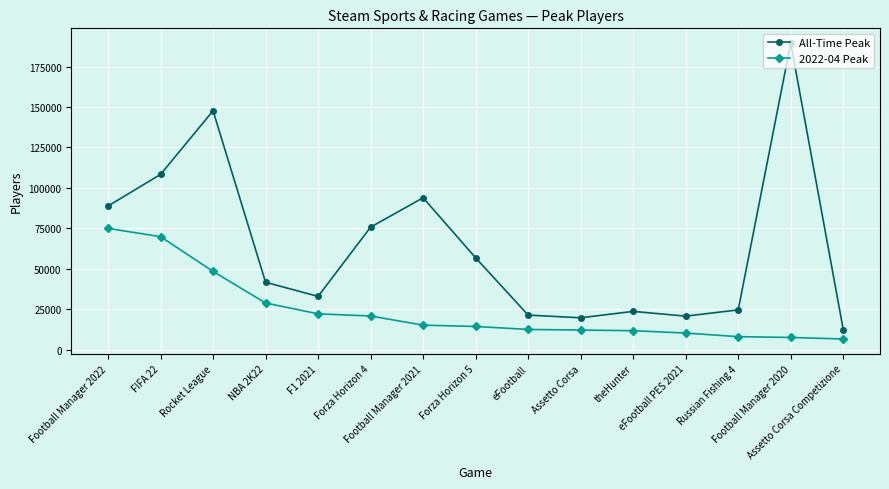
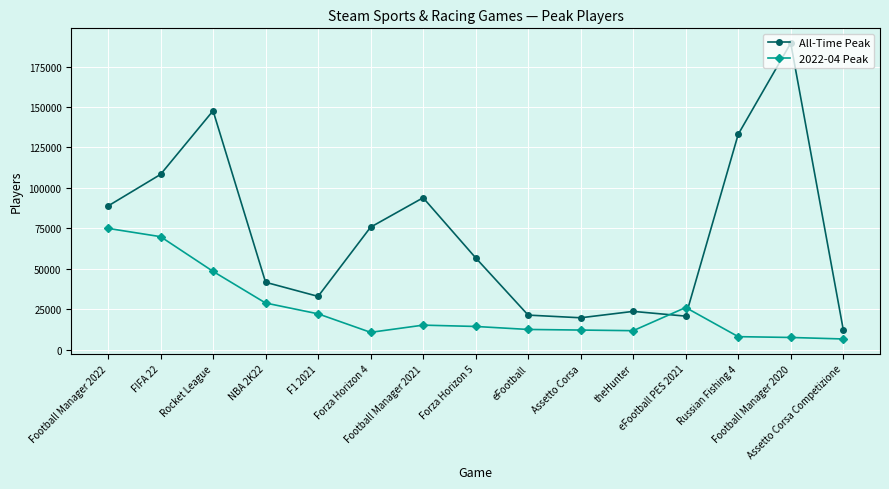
  {
    "All-Time Peak": {
      "Football Manager 2022": 89000,
      "FIFA 22": 108000,
      "Rocket League": 148000,
      "NBA 2K22": 42000,
      "F1 2021": 33000,
      "Forza Horizon 4": 76000,
      "Football Manager 2021": 94000,
      "Forza Horizon 5": 57000,
      "eFootball": 21000,
      "Assetto Corsa": 20000,
      "theHunter": 24000,
      "eFootball PES 2021": 21000,
-     "Russian Fishing 4": 25000,
+     "Russian Fishing 4": 133000,
      "Assetto Corsa Competizione": 12000
    },
    "2022-04 Peak": {
      "Football Manager 2022": 75000,
      "FIFA 22": 70000,
      "Rocket League": 48000,
      "NBA 2K22": 29000,
      "F1 2021": 22000,
-     "Forza Horizon 4": 21000,
+     "Forza Horizon 4": 11000,
      "Football Manager 2021": 15000,
      "Forza Horizon 5": 14000,
      "eFootball": 12000,
      "Assetto Corsa": 12000,
      "theHunter": 12000,
-     "eFootball PES 2021": 10000,
+     "eFootball PES 2021": 26000,
      "Russian Fishing 4": 8000,
      "Football Manager 2020": 7000,
      "Assetto Corsa Competizione": 7000
    }
  }
